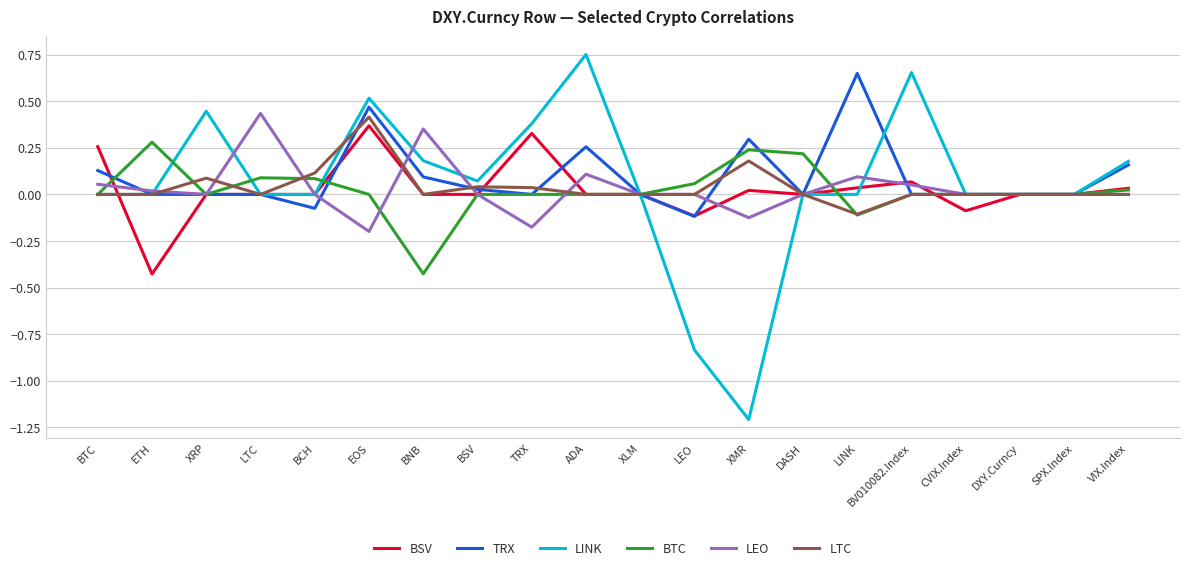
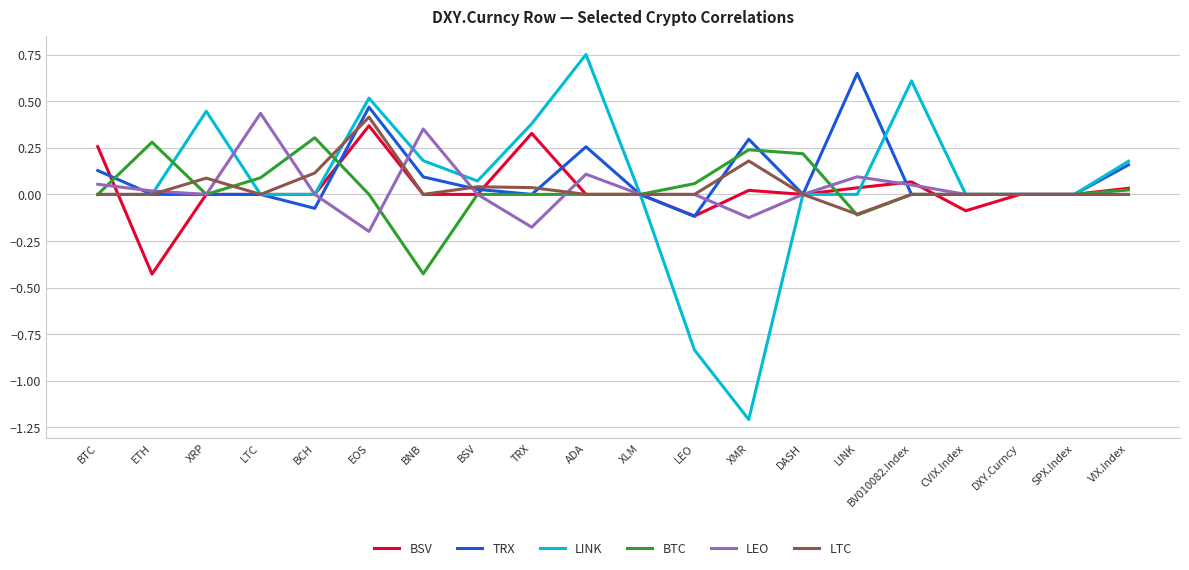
  {
    "BSV": {
      "BTC": 0.26,
      "ETH": -0.43,
      "EOS": 0.37,
      "TRX": 0.33,
      "XMR": 0.02,
      "LINK": 0.04,
      "BV010082.Index": 0.07,
      "CVIX.Index": -0.09
    },
    "TRX": {
      "BTC": 0.13,
      "BCH": -0.07,
      "EOS": 0.47,
      "BNB": 0.09,
      "BSV": 0.03,
      "ADA": 0.26,
      "XMR": 0.30,
      "LINK": 0.65,
      "VIX.Index": 0.16
    },
    "LINK": {
      "XRP": 0.45,
      "EOS": 0.52,
      "BNB": 0.18,
      "BSV": 0.07,
      "TRX": 0.38,
      "ADA": 0.75,
      "LEO": -0.84,
      "XMR": -1.21,
      "LINK": 0.00,
-     "BV010082.Index": 0.65,
+     "BV010082.Index": 0.61,
      "VIX.Index": 0.18
    },
    "BTC": {
      "ETH": 0.28,
      "LTC": 0.09,
-     "BCH": 0.08,
+     "BCH": 0.30,
      "EOS": 0.00,
      "BNB": -0.43,
      "LEO": 0.06,
      "XMR": 0.24,
      "DASH": 0.22
    },
    "LEO": {
      "BTC": 0.05,
      "ETH": 0.02,
      "LTC": 0.44,
      "EOS": -0.20,
      "BNB": 0.35,
      "TRX": -0.18,
      "ADA": 0.11,
      "XMR": -0.12,
      "LINK": 0.09,
      "BV010082.Index": 0.05
    },
    "LTC": {
      "XRP": 0.09,
      "BCH": 0.11,
      "EOS": 0.41,
      "BSV": 0.04,
      "TRX": 0.04,
      "XMR": 0.18
    }
  }
